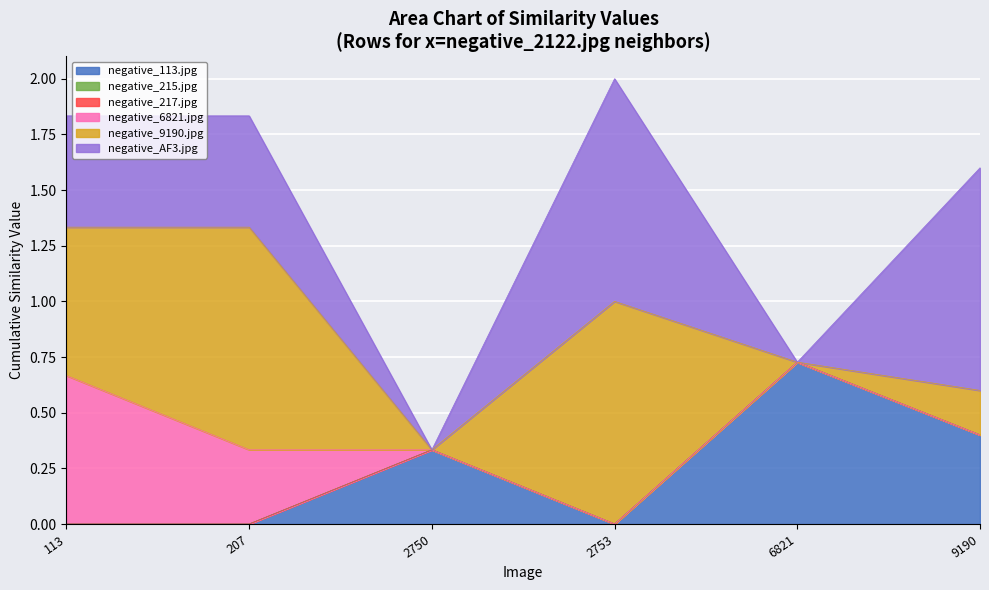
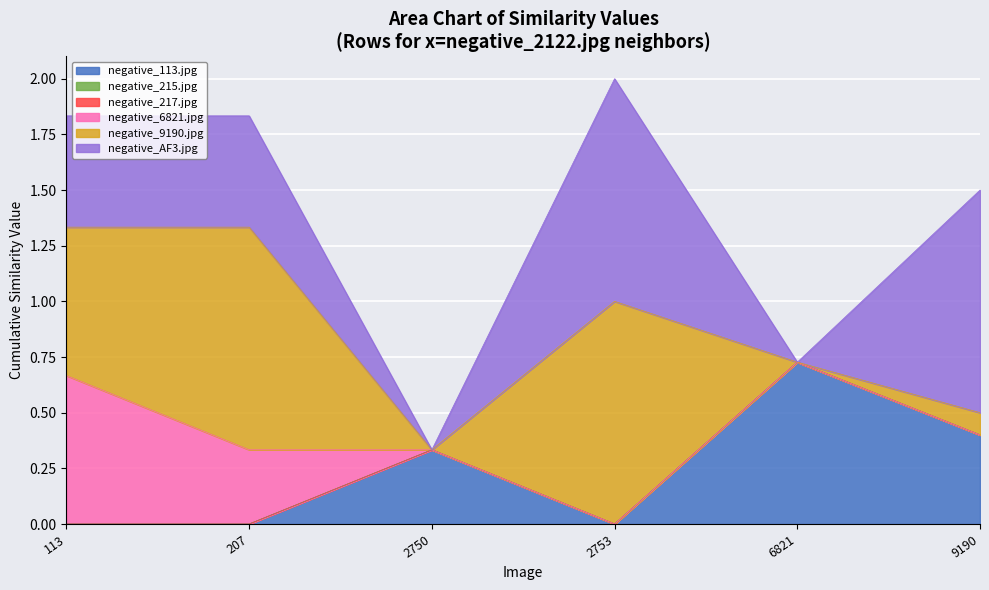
  {
    "negative_217.jpg": {
      "113": 0.0,
      "207": 0.0
    },
    "negative_6821.jpg": {
      "113": 0.67,
      "207": 0.33
    },
    "negative_9190.jpg": {
      "113": 0.67,
      "207": 1.0,
      "2753": 1.0,
-     "9190": 0.2
+     "9190": 0.1
    },
    "negative_AF3.jpg": {
      "113": 0.5,
      "207": 0.5,
      "2753": 1.0,
      "9190": 1.0
    }
  }
